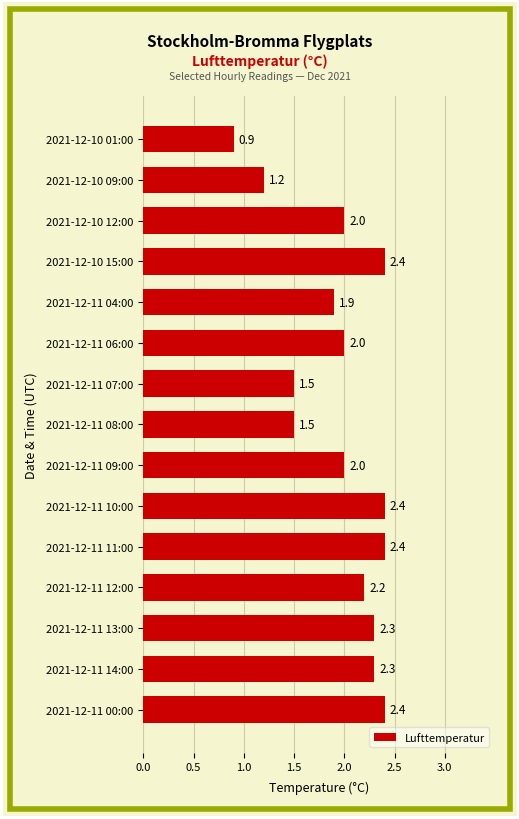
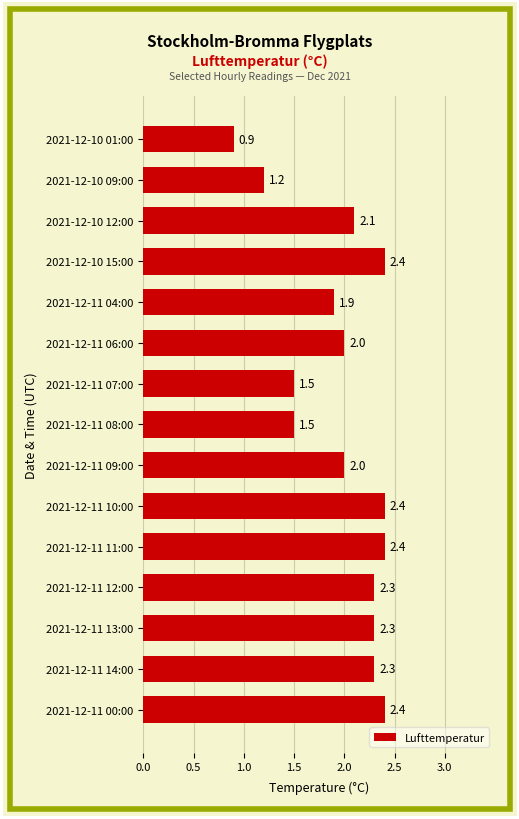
  {
    "2021-12-10 01:00": 0.9,
    "2021-12-10 09:00": 1.2,
-   "2021-12-10 12:00": 2.0,
+   "2021-12-10 12:00": 2.1,
    "2021-12-10 15:00": 2.4,
    "2021-12-11 04:00": 1.9,
    "2021-12-11 06:00": 2.0,
    "2021-12-11 07:00": 1.5,
    "2021-12-11 08:00": 1.5,
    "2021-12-11 09:00": 2.0,
    "2021-12-11 10:00": 2.4,
    "2021-12-11 11:00": 2.4,
-   "2021-12-11 12:00": 2.2,
+   "2021-12-11 12:00": 2.3,
    "2021-12-11 13:00": 2.3,
    "2021-12-11 14:00": 2.3,
    "2021-12-11 00:00": 2.4
  }
